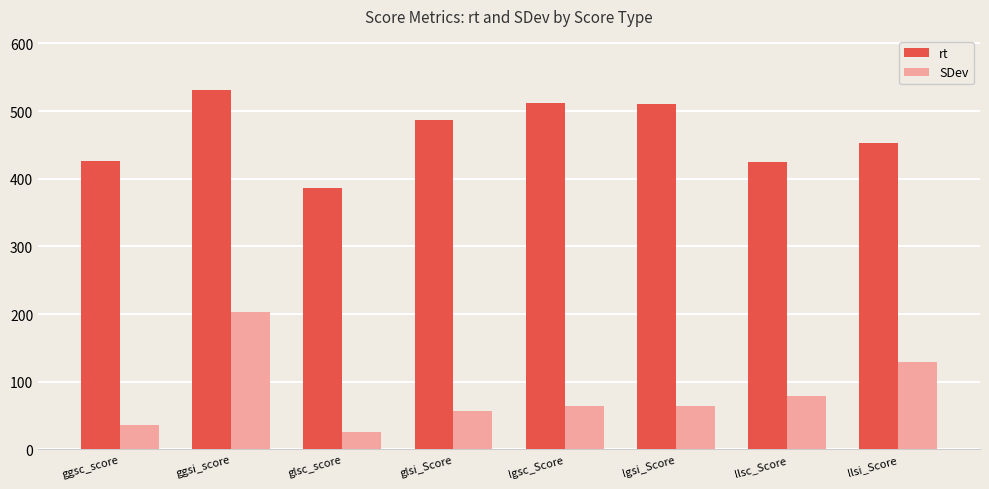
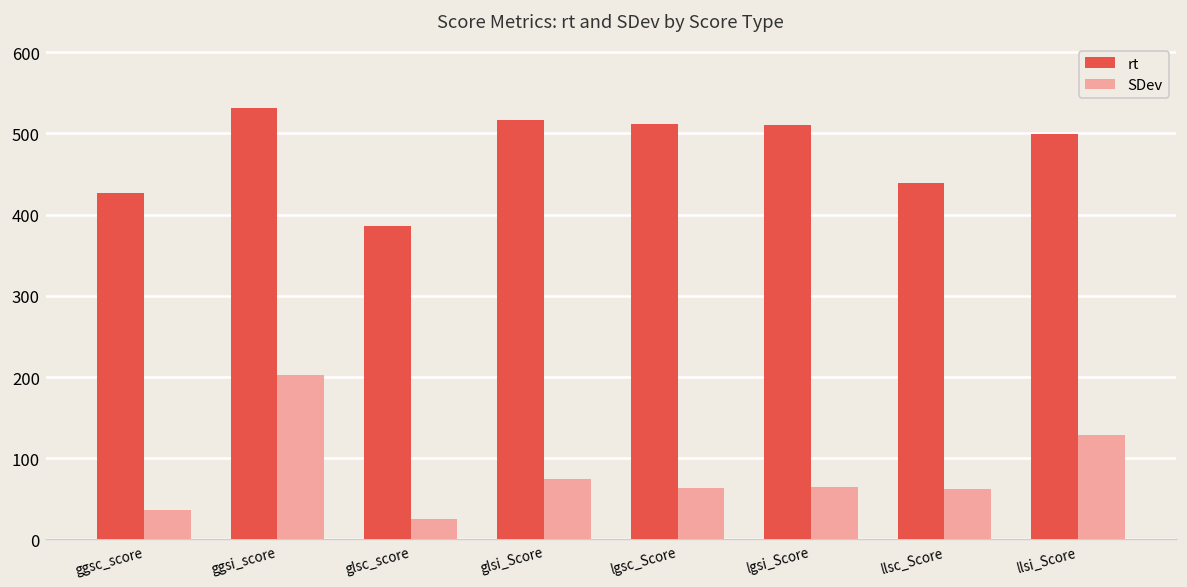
  {
    "rt": {
      "ggsc_score": 430,
      "ggsi_score": 530,
      "glsc_score": 390,
-     "glsi_Score": 490,
+     "glsi_Score": 520,
      "lgsc_Score": 510,
      "lgsi_Score": 510,
-     "llsc_Score": 420,
-     "llsi_Score": 450
+     "llsc_Score": 440,
+     "llsi_Score": 500
    },
    "SDev": {
      "ggsc_score": 40,
      "ggsi_score": 200,
      "glsc_score": 30,
-     "glsi_Score": 60,
+     "glsi_Score": 70,
      "lgsc_Score": 60,
      "lgsi_Score": 60,
-     "llsc_Score": 80,
+     "llsc_Score": 60,
      "llsi_Score": 130
    }
  }
